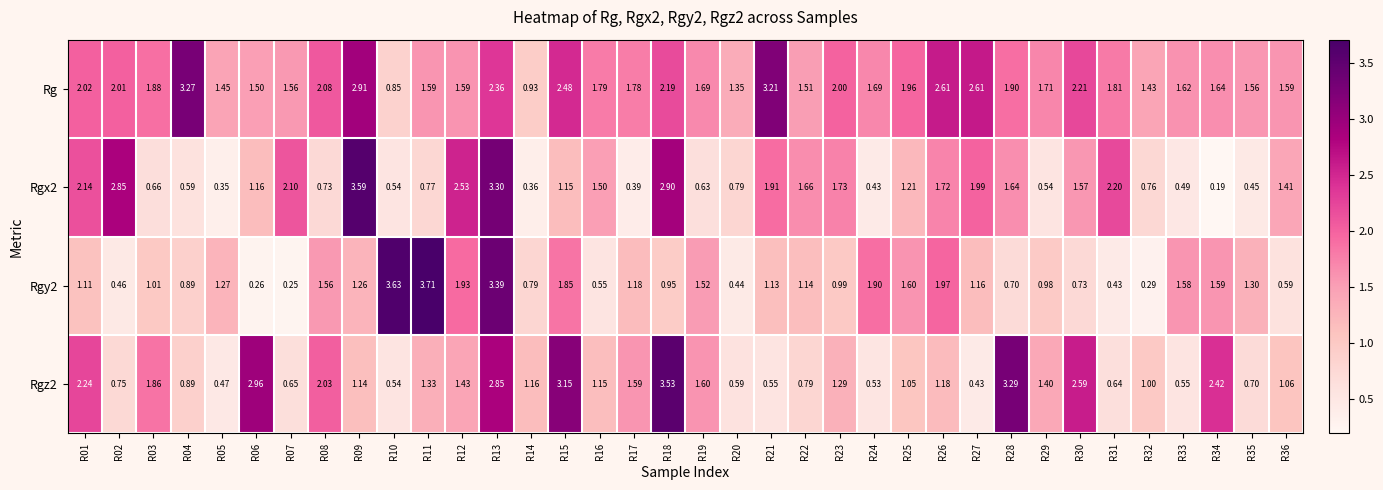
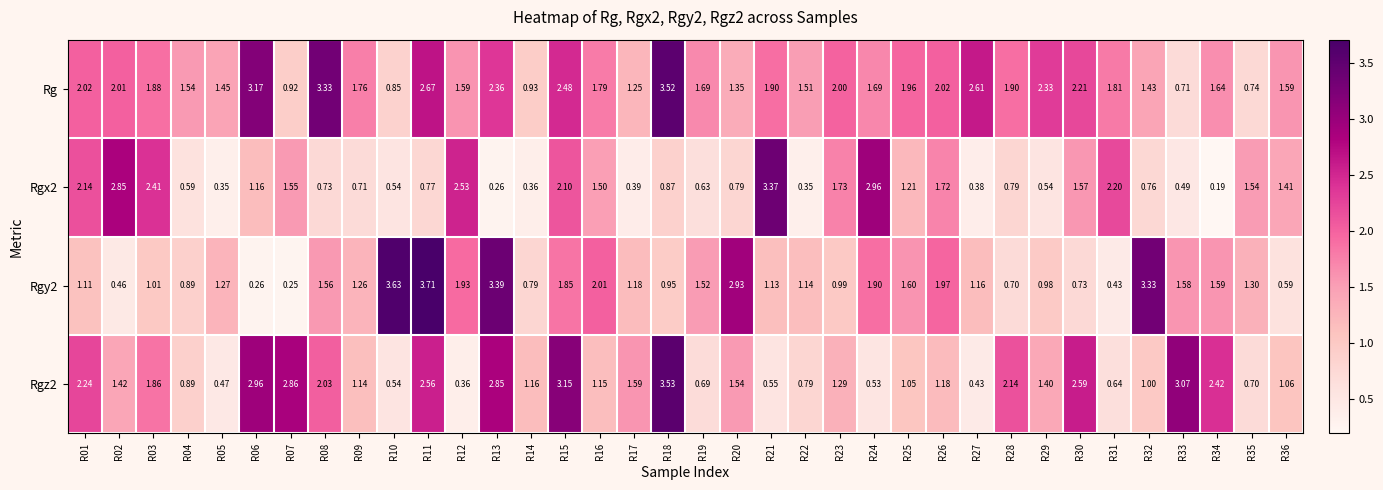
  {
    "Rg": {
      "R01": 2.02,
      "R02": 2.01,
      "R03": 1.88,
-     "R04": 3.27,
+     "R04": 1.54,
      "R05": 1.45,
-     "R06": 1.50,
-     "R07": 1.56,
-     "R08": 2.08,
-     "R09": 2.91,
+     "R06": 3.17,
+     "R07": 0.92,
+     "R08": 3.33,
+     "R09": 1.76,
      "R10": 0.85,
-     "R11": 1.59,
+     "R11": 2.67,
      "R12": 1.59,
      "R13": 2.36,
      "R14": 0.93,
      "R15": 2.48,
      "R16": 1.79,
-     "R17": 1.78,
-     "R18": 2.19,
+     "R17": 1.25,
+     "R18": 3.52,
      "R19": 1.69,
      "R20": 1.35,
-     "R21": 3.21,
+     "R21": 1.90,
      "R22": 1.51,
      "R23": 2.00,
      "R24": 1.69,
      "R25": 1.96,
-     "R26": 2.61,
+     "R26": 2.02,
      "R27": 2.61,
      "R28": 1.90,
-     "R29": 1.71,
+     "R29": 2.33,
      "R30": 2.21,
      "R31": 1.81,
      "R32": 1.43,
-     "R33": 1.62,
+     "R33": 0.71,
      "R34": 1.64,
-     "R35": 1.56,
+     "R35": 0.74,
      "R36": 1.59
    },
    "Rgx2": {
      "R01": 2.14,
      "R02": 2.85,
-     "R03": 0.66,
+     "R03": 2.41,
      "R04": 0.59,
      "R05": 0.35,
      "R06": 1.16,
-     "R07": 2.10,
+     "R07": 1.55,
      "R08": 0.73,
-     "R09": 3.59,
+     "R09": 0.71,
      "R10": 0.54,
      "R11": 0.77,
      "R12": 2.53,
-     "R13": 3.30,
+     "R13": 0.26,
      "R14": 0.36,
-     "R15": 1.15,
+     "R15": 2.10,
      "R16": 1.50,
      "R17": 0.39,
-     "R18": 2.90,
+     "R18": 0.87,
      "R19": 0.63,
      "R20": 0.79,
-     "R21": 1.91,
-     "R22": 1.66,
+     "R21": 3.37,
+     "R22": 0.35,
      "R23": 1.73,
-     "R24": 0.43,
+     "R24": 2.96,
      "R25": 1.21,
      "R26": 1.72,
-     "R27": 1.99,
-     "R28": 1.64,
+     "R27": 0.38,
+     "R28": 0.79,
      "R29": 0.54,
      "R30": 1.57,
      "R31": 2.20,
      "R32": 0.76,
      "R33": 0.49,
      "R34": 0.19,
-     "R35": 0.45,
+     "R35": 1.54,
      "R36": 1.41
    },
    "Rgy2": {
      "R01": 1.11,
      "R02": 0.46,
      "R03": 1.01,
      "R04": 0.89,
      "R05": 1.27,
      "R06": 0.26,
      "R07": 0.25,
      "R08": 1.56,
      "R09": 1.26,
      "R10": 3.63,
      "R11": 3.71,
      "R12": 1.93,
      "R13": 3.39,
      "R14": 0.79,
      "R15": 1.85,
-     "R16": 0.55,
+     "R16": 2.01,
      "R17": 1.18,
      "R18": 0.95,
      "R19": 1.52,
-     "R20": 0.44,
+     "R20": 2.93,
      "R21": 1.13,
      "R22": 1.14,
      "R23": 0.99,
      "R24": 1.90,
      "R25": 1.60,
      "R26": 1.97,
      "R27": 1.16,
      "R28": 0.70,
      "R29": 0.98,
      "R30": 0.73,
      "R31": 0.43,
-     "R32": 0.29,
+     "R32": 3.33,
      "R33": 1.58,
      "R34": 1.59,
      "R35": 1.30,
      "R36": 0.59
    },
    "Rgz2": {
      "R01": 2.24,
-     "R02": 0.75,
+     "R02": 1.42,
      "R03": 1.86,
      "R04": 0.89,
      "R05": 0.47,
      "R06": 2.96,
-     "R07": 0.65,
+     "R07": 2.86,
      "R08": 2.03,
      "R09": 1.14,
      "R10": 0.54,
-     "R11": 1.33,
-     "R12": 1.43,
+     "R11": 2.56,
+     "R12": 0.36,
      "R13": 2.85,
      "R14": 1.16,
      "R15": 3.15,
      "R16": 1.15,
      "R17": 1.59,
      "R18": 3.53,
-     "R19": 1.60,
-     "R20": 0.59,
+     "R19": 0.69,
+     "R20": 1.54,
      "R21": 0.55,
      "R22": 0.79,
      "R23": 1.29,
      "R24": 0.53,
      "R25": 1.05,
      "R26": 1.18,
      "R27": 0.43,
-     "R28": 3.29,
+     "R28": 2.14,
      "R29": 1.40,
      "R30": 2.59,
      "R31": 0.64,
      "R32": 1.00,
-     "R33": 0.55,
+     "R33": 3.07,
      "R34": 2.42,
      "R35": 0.70,
      "R36": 1.06
    }
  }
